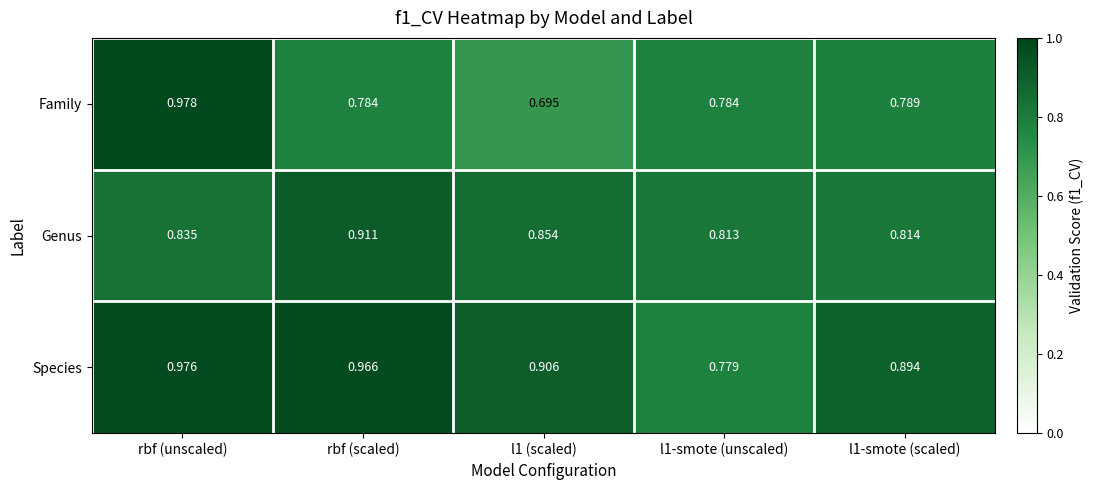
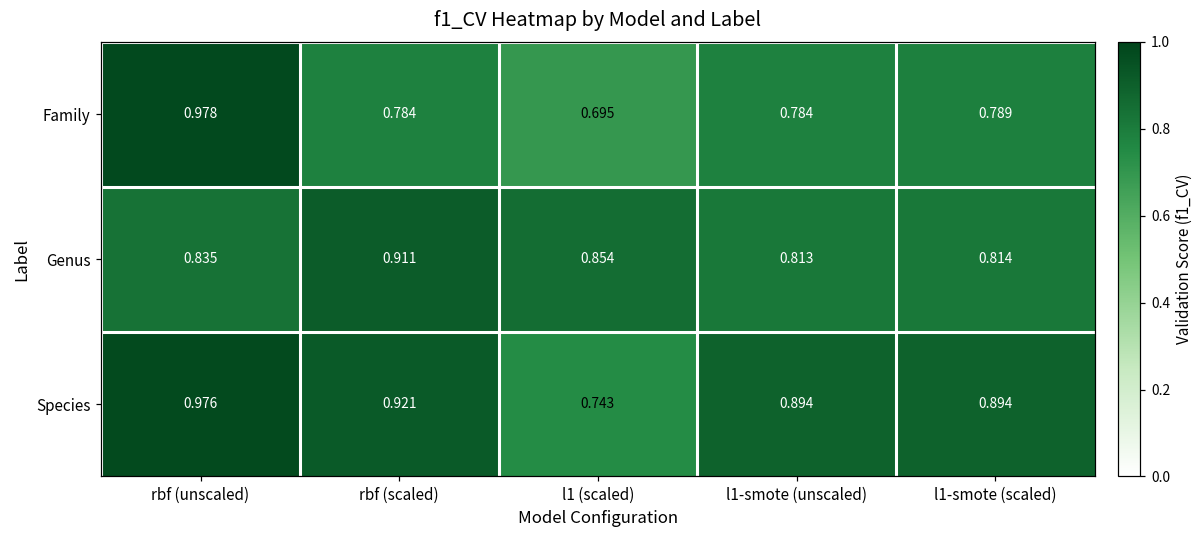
  {
    "Family": {
      "rbf (unscaled)": 0.978,
      "rbf (scaled)": 0.784,
      "l1 (scaled)": 0.695,
      "l1-smote (unscaled)": 0.784,
      "l1-smote (scaled)": 0.789
    },
    "Genus": {
      "rbf (unscaled)": 0.835,
      "rbf (scaled)": 0.911,
      "l1 (scaled)": 0.854,
      "l1-smote (unscaled)": 0.813,
      "l1-smote (scaled)": 0.814
    },
    "Species": {
      "rbf (unscaled)": 0.976,
-     "rbf (scaled)": 0.966,
-     "l1 (scaled)": 0.906,
-     "l1-smote (unscaled)": 0.779,
+     "rbf (scaled)": 0.921,
+     "l1 (scaled)": 0.743,
+     "l1-smote (unscaled)": 0.894,
      "l1-smote (scaled)": 0.894
    }
  }
